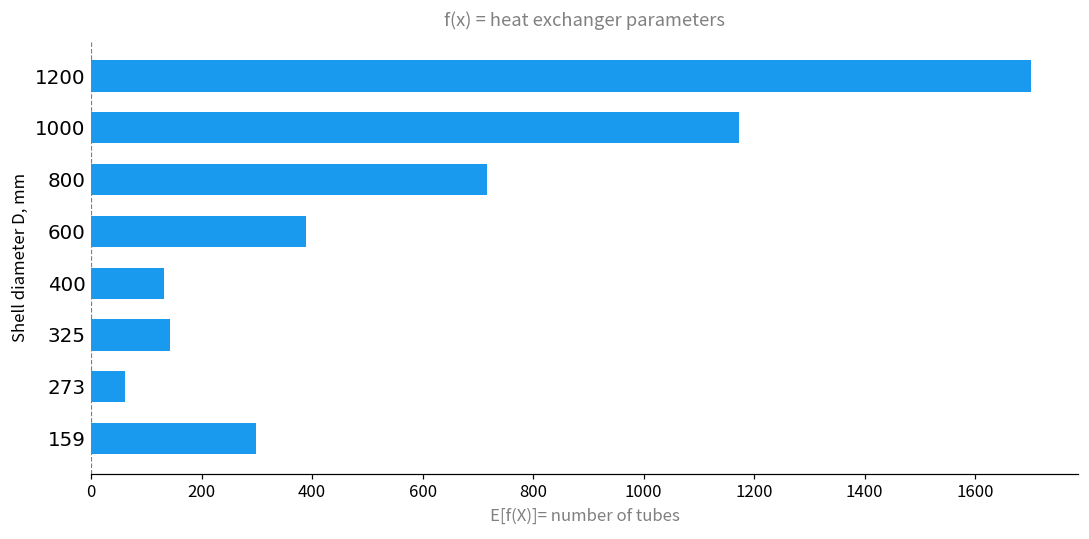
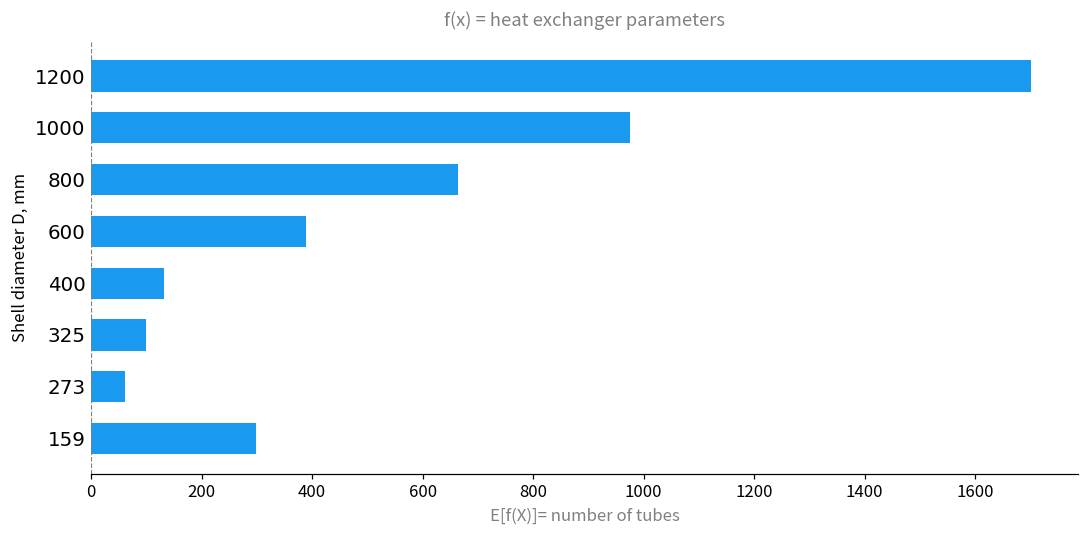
  {
    "1200": 1700,
-   "1000": 1170,
-   "800": 720,
+   "1000": 980,
+   "800": 660,
    "600": 390,
    "400": 130,
-   "325": 140,
+   "325": 100,
    "273": 60,
    "159": 300
  }
